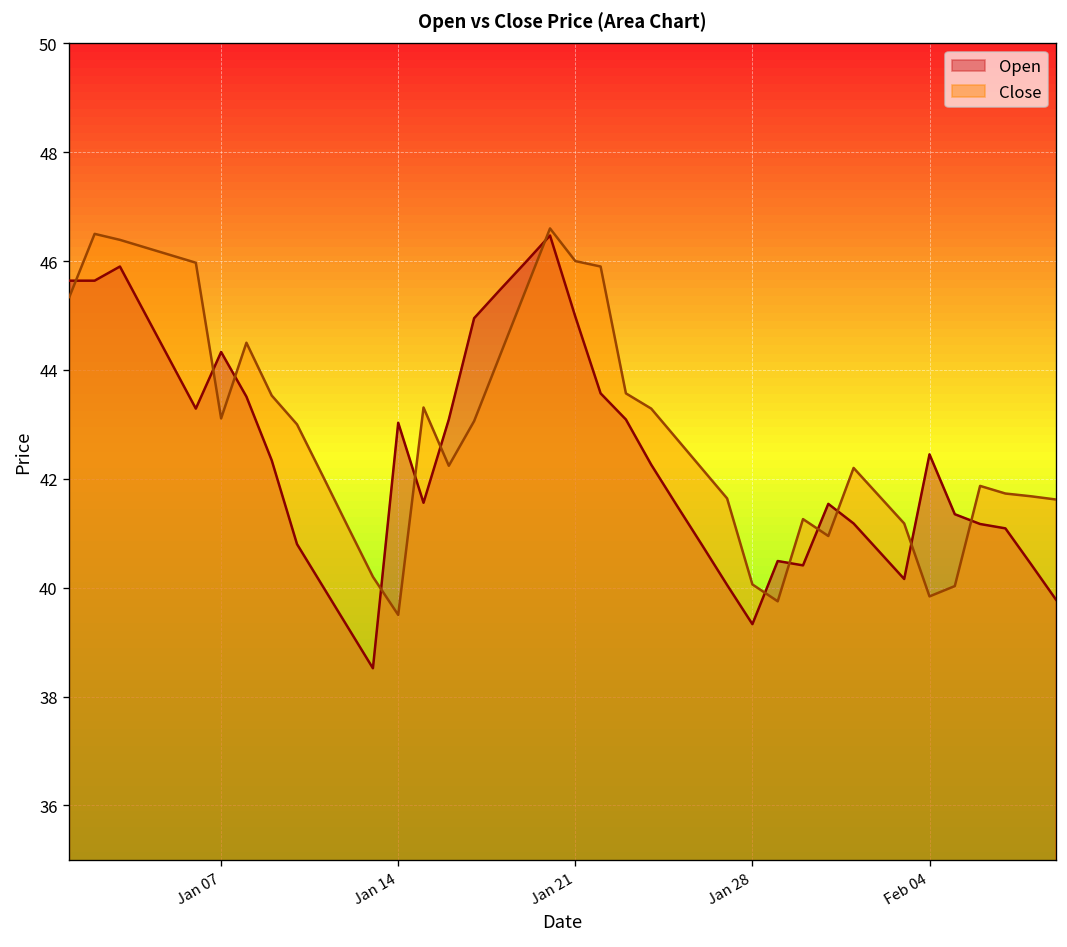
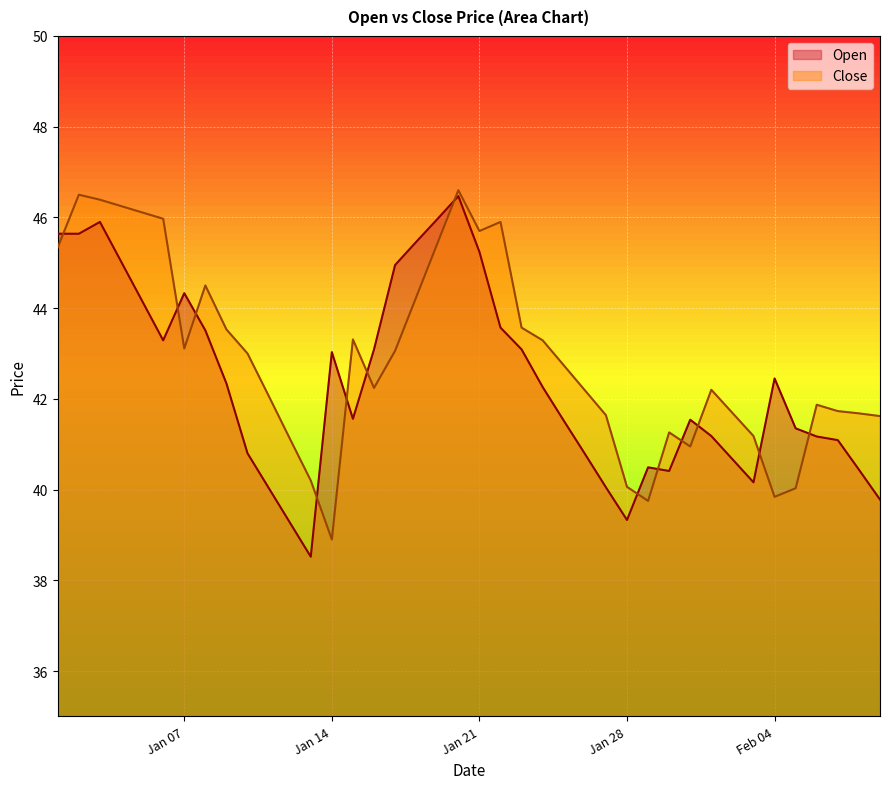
  {
    "Open": {
      "Jan 07": 44.3,
      "Jan 14": 43.0,
-     "Jan 21": 45.0,
+     "Jan 21": 45.2,
      "Jan 28": 39.3,
      "Feb 04": 42.5
    },
    "Close": {
      "Jan 07": 43.1,
-     "Jan 14": 39.5,
-     "Jan 21": 46.0,
+     "Jan 14": 38.9,
+     "Jan 21": 45.7,
      "Jan 28": 40.1,
      "Feb 04": 39.8
    }
  }
